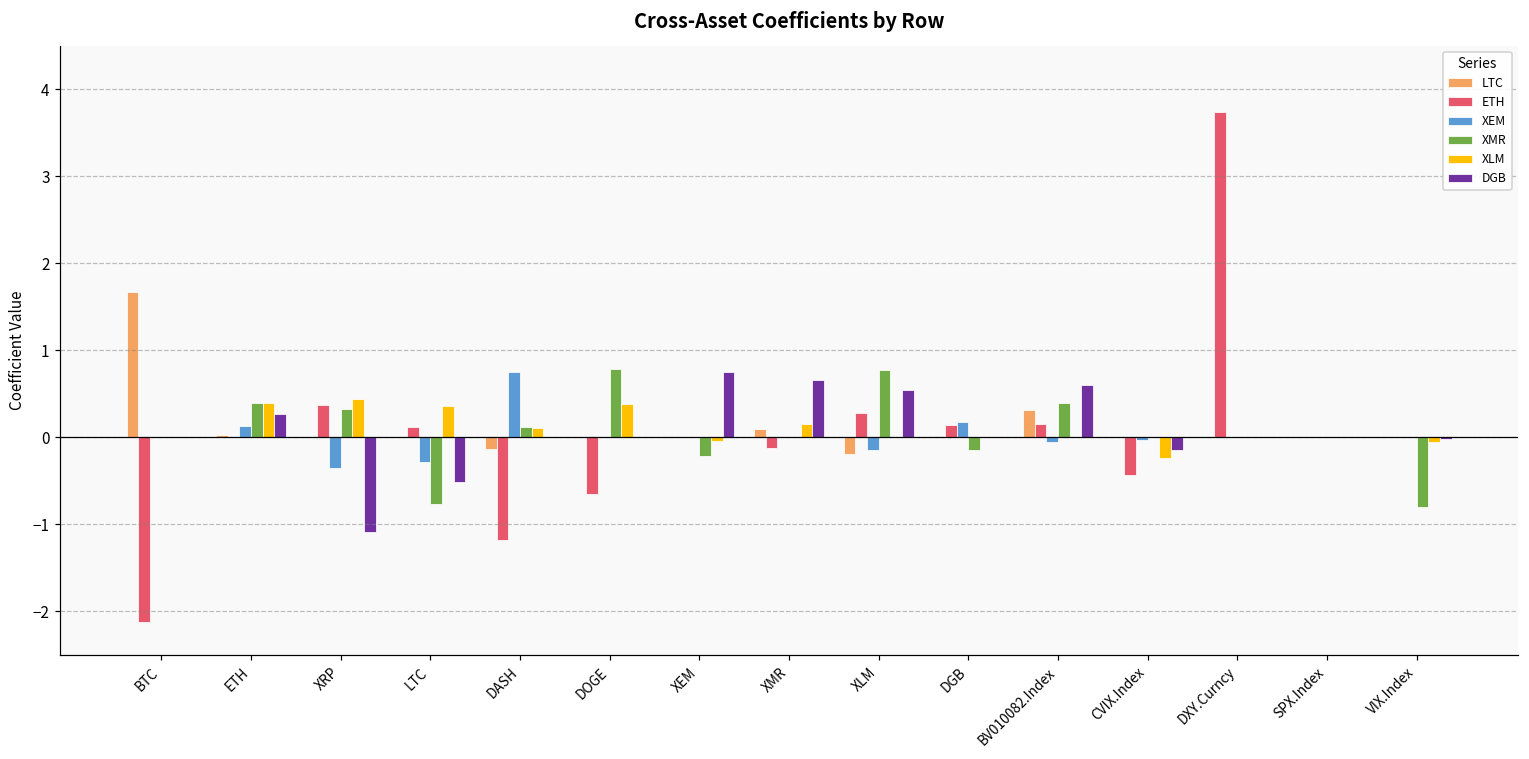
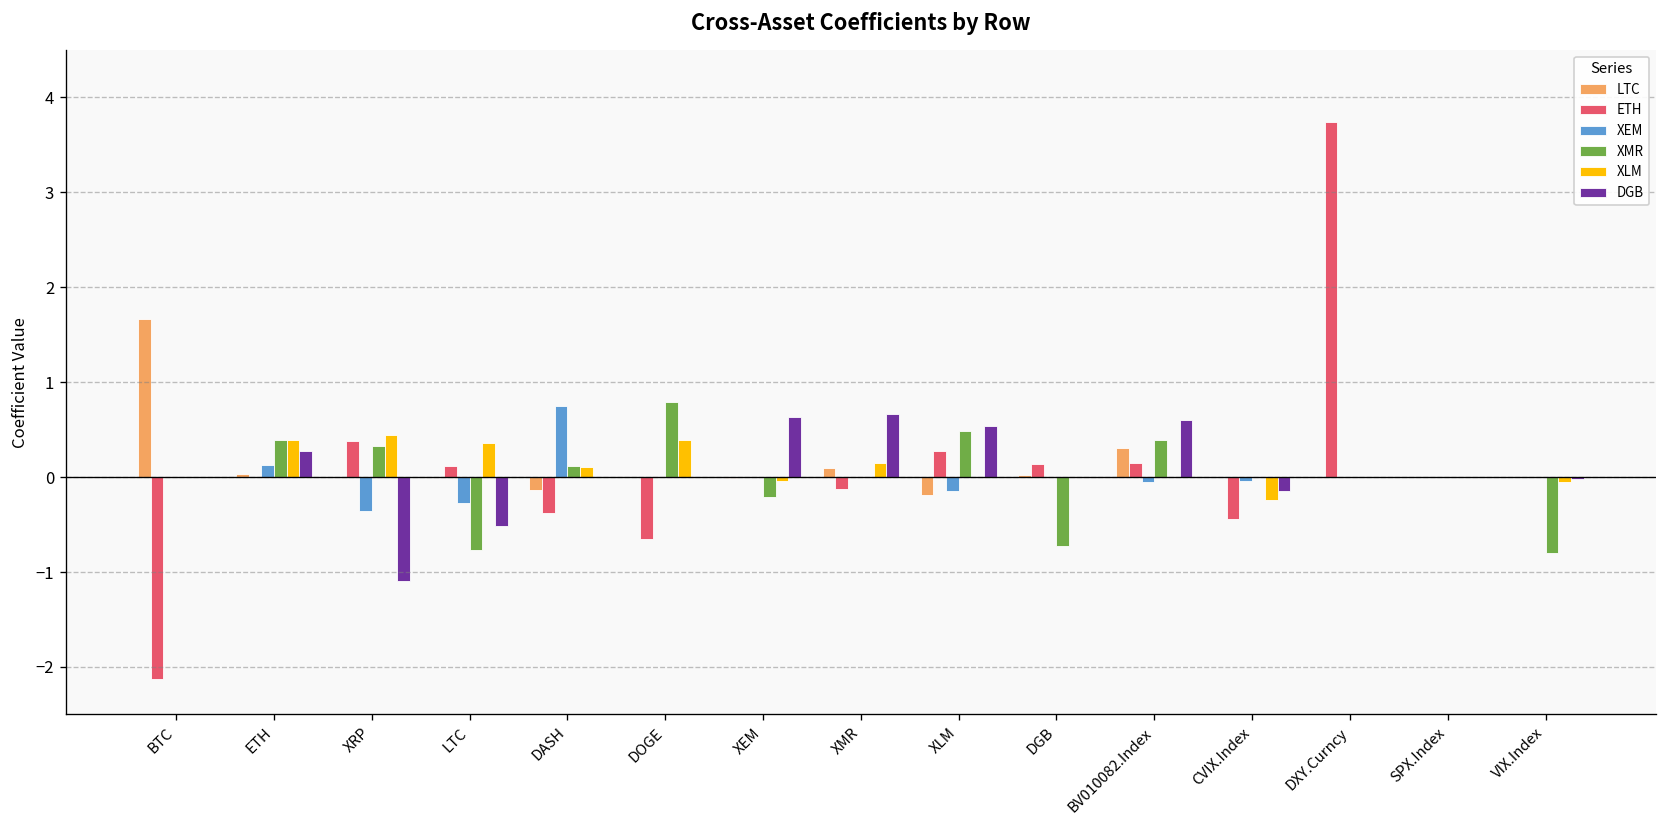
  {
    "LTC": {
      "BTC": 1.7,
      "XRP": 0.0,
      "LTC": 0.0,
      "DASH": -0.1,
      "DOGE": 0.0,
      "XMR": 0.1,
      "XLM": -0.2,
      "BV010082.Index": 0.3,
      "CVIX.Index": 0.0,
      "DXY.Curncy": 0.0,
      "SPX.Index": 0.0
    },
    "ETH": {
      "BTC": -2.1,
      "ETH": 0.0,
      "XRP": 0.4,
      "LTC": 0.1,
-     "DASH": -1.2,
+     "DASH": -0.4,
      "DOGE": -0.7,
      "XEM": 0.0,
      "XMR": -0.1,
      "XLM": 0.3,
      "DGB": 0.1,
      "BV010082.Index": 0.1,
      "CVIX.Index": -0.4,
      "DXY.Curncy": 3.7,
      "SPX.Index": 0.0,
      "VIX.Index": 0.0
    },
    "XEM": {
      "BTC": 0.0,
      "ETH": 0.1,
      "XRP": -0.4,
      "LTC": -0.3,
      "DASH": 0.8,
      "DOGE": 0.0,
      "XEM": 0.0,
      "XMR": 0.0,
      "XLM": -0.1,
-     "DGB": 0.2,
+     "DGB": 0.0,
      "BV010082.Index": -0.1,
      "CVIX.Index": 0.0,
      "DXY.Curncy": 0.0,
      "SPX.Index": 0.0,
      "VIX.Index": 0.0
    },
    "XMR": {
      "BTC": 0.0,
      "ETH": 0.4,
      "XRP": 0.3,
      "LTC": -0.8,
      "DASH": 0.1,
      "DOGE": 0.8,
      "XEM": -0.2,
      "XMR": 0.0,
-     "XLM": 0.8,
-     "DGB": -0.1,
+     "XLM": 0.5,
+     "DGB": -0.7,
      "BV010082.Index": 0.4,
      "CVIX.Index": 0.0,
      "DXY.Curncy": 0.0,
      "SPX.Index": 0.0,
      "VIX.Index": -0.8
    },
    "XLM": {
      "BTC": 0.0,
      "ETH": 0.4,
      "XRP": 0.4,
      "LTC": 0.4,
      "DASH": 0.1,
      "DOGE": 0.4,
      "XEM": 0.0,
      "XMR": 0.2,
      "XLM": 0.0,
      "DGB": 0.0,
      "BV010082.Index": 0.0,
      "CVIX.Index": -0.2,
      "DXY.Curncy": 0.0,
      "SPX.Index": 0.0,
      "VIX.Index": -0.1
    },
    "DGB": {
      "BTC": 0.0,
      "ETH": 0.3,
      "XRP": -1.1,
      "LTC": -0.5,
      "DASH": 0.0,
      "DOGE": 0.0,
-     "XEM": 0.8,
+     "XEM": 0.6,
      "XMR": 0.7,
      "XLM": 0.5,
      "DGB": 0.0,
      "BV010082.Index": 0.6,
      "CVIX.Index": -0.1,
      "DXY.Curncy": 0.0,
      "SPX.Index": 0.0
    }
  }
